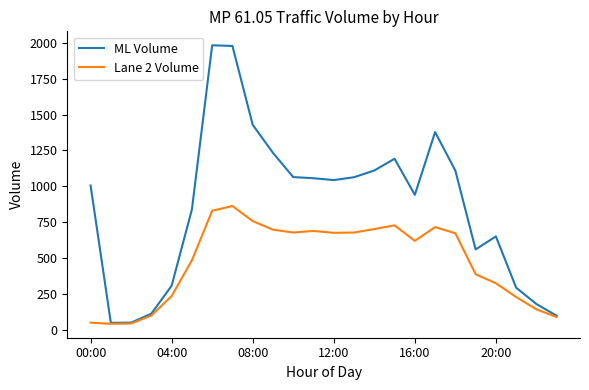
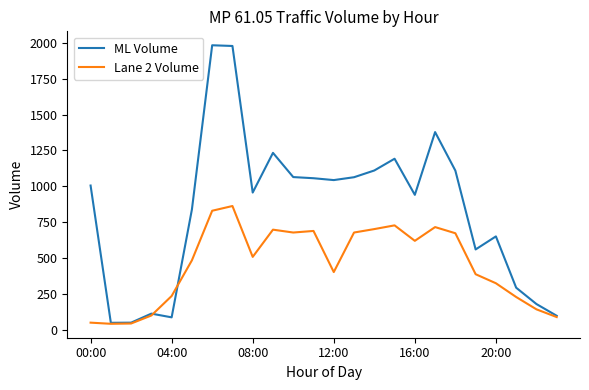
  {
    "ML Volume": {
      "00:00": 1010,
-     "04:00": 310,
-     "08:00": 1430,
+     "04:00": 90,
+     "08:00": 960,
      "12:00": 1040,
      "16:00": 940,
      "20:00": 650
    },
    "Lane 2 Volume": {
      "00:00": 50,
      "04:00": 230,
-     "08:00": 760,
-     "12:00": 680,
+     "08:00": 510,
+     "12:00": 400,
      "16:00": 620,
      "20:00": 320
    }
  }
